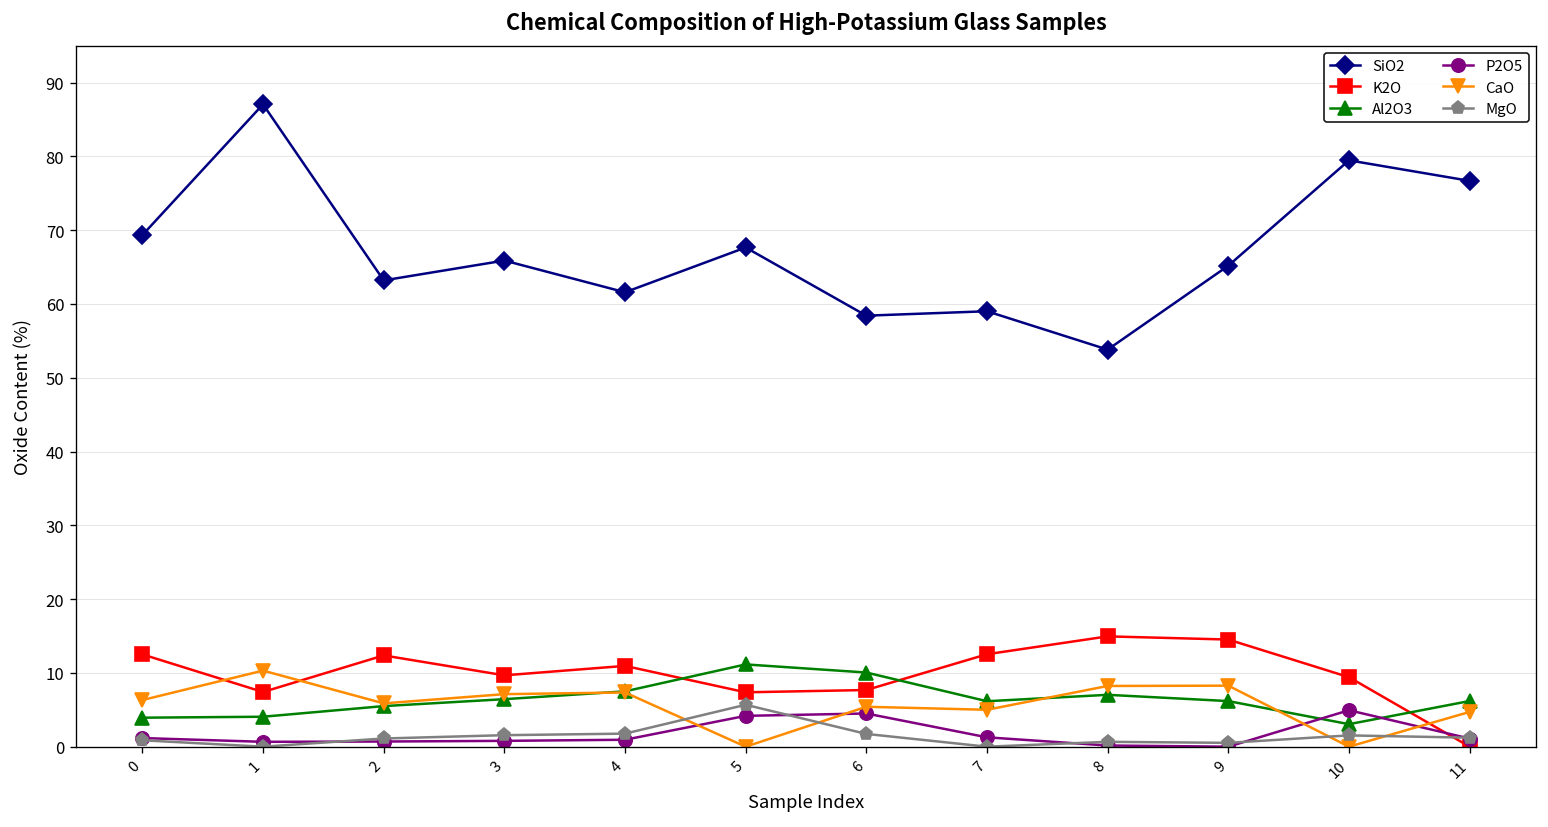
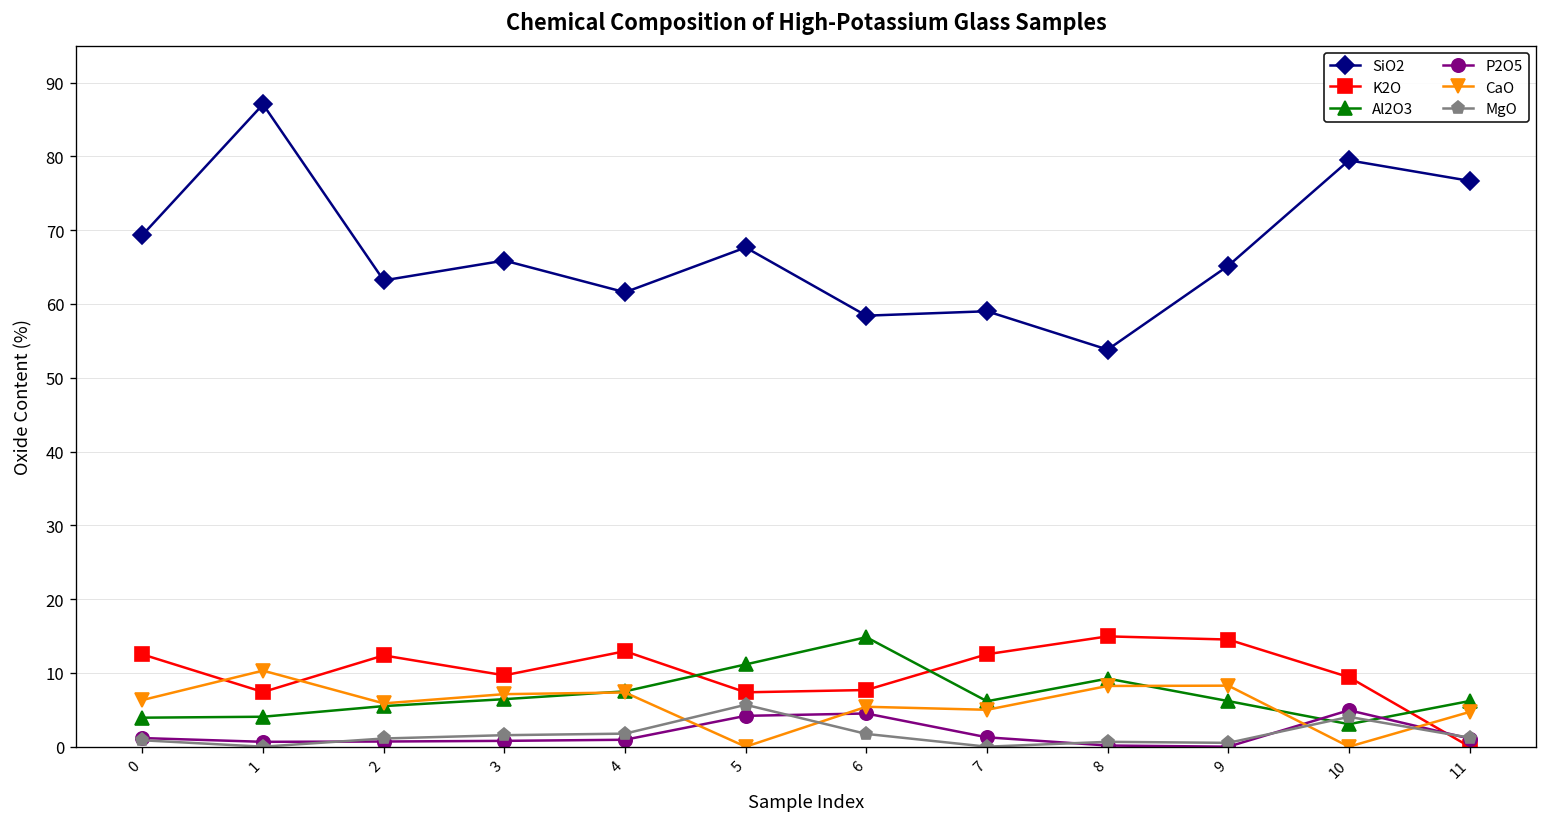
  {
    "SiO2": {
      "0": 69,
      "1": 87,
      "2": 63,
      "3": 66,
      "4": 62,
      "5": 68,
      "6": 58,
      "7": 59,
      "8": 54,
      "9": 65,
      "10": 79,
      "11": 77
    },
    "K2O": {
      "0": 13,
      "1": 7,
      "2": 12,
      "3": 10,
-     "4": 11,
+     "4": 13,
      "5": 7,
      "6": 8,
      "7": 13,
      "8": 15,
      "9": 15,
      "10": 9,
      "11": 0
    },
    "Al2O3": {
      "0": 4,
      "1": 4,
      "3": 6,
      "5": 11,
-     "6": 10,
+     "6": 15,
      "7": 6,
-     "8": 7,
+     "8": 9,
      "9": 6,
      "10": 3,
      "11": 6
    },
    "P2O5": {
      "1": 1,
      "2": 1,
      "3": 1,
      "4": 1,
      "5": 4,
      "6": 5,
      "7": 1,
      "8": 0,
      "9": 0,
      "10": 5
    },
    "CaO": {
      "0": 6,
      "1": 10,
      "3": 7,
      "5": 0,
      "6": 5,
      "7": 5,
      "8": 8,
      "9": 8,
      "10": 0,
      "11": 5
    },
    "MgO": {
      "1": 0,
      "2": 1,
      "3": 2,
      "4": 2,
      "5": 6,
      "6": 2,
      "7": 0,
      "8": 1,
      "9": 1,
-     "10": 2
+     "10": 4
    }
  }
